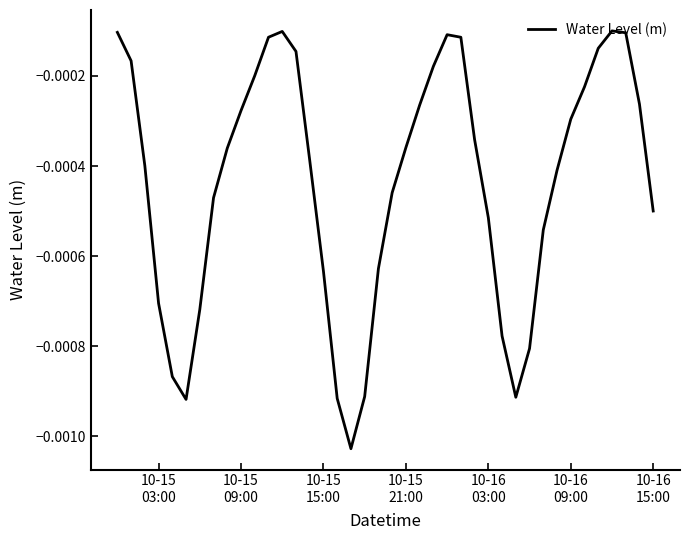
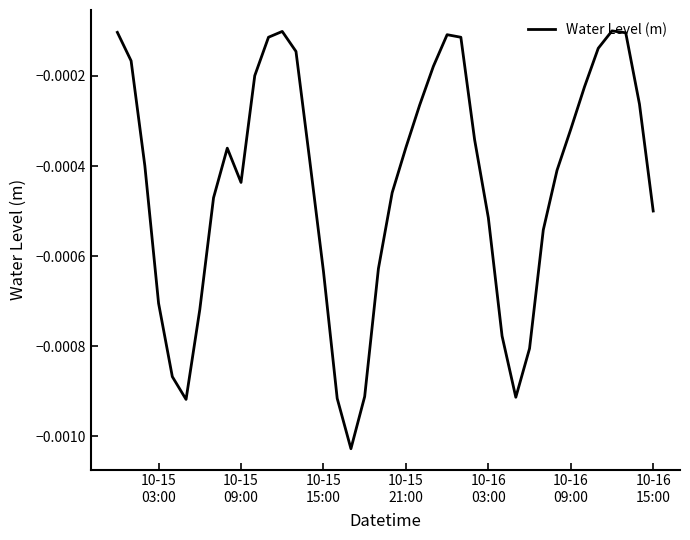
  {
    "10-15 03:00": -0.00071,
-   "10-15 09:00": -0.00028,
+   "10-15 09:00": -0.00044,
    "10-15 15:00": -0.00063,
    "10-15 21:00": -0.00036,
    "10-16 03:00": -0.00051,
-   "10-16 09:00": -0.00030,
+   "10-16 09:00": -0.00032,
    "10-16 15:00": -0.00050
  }
